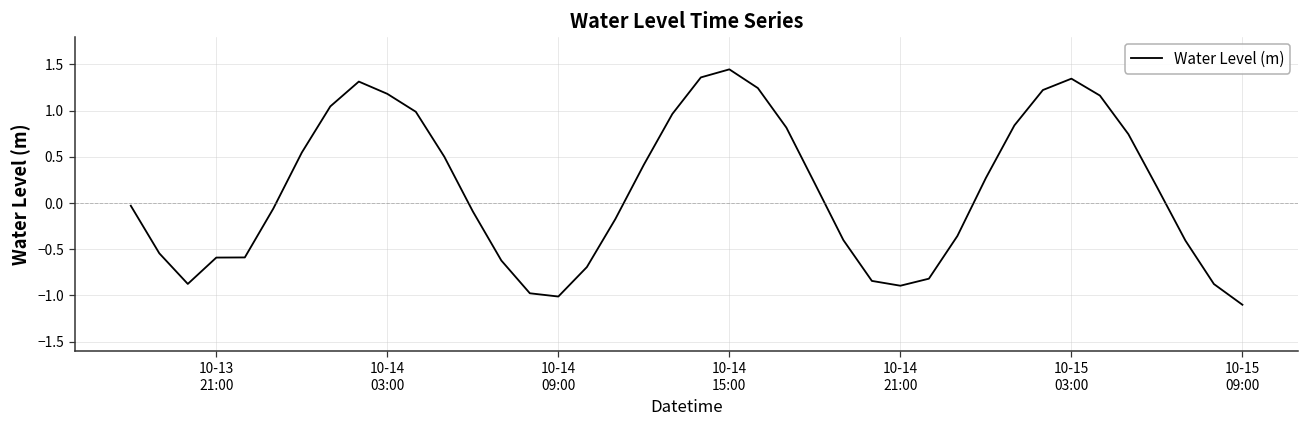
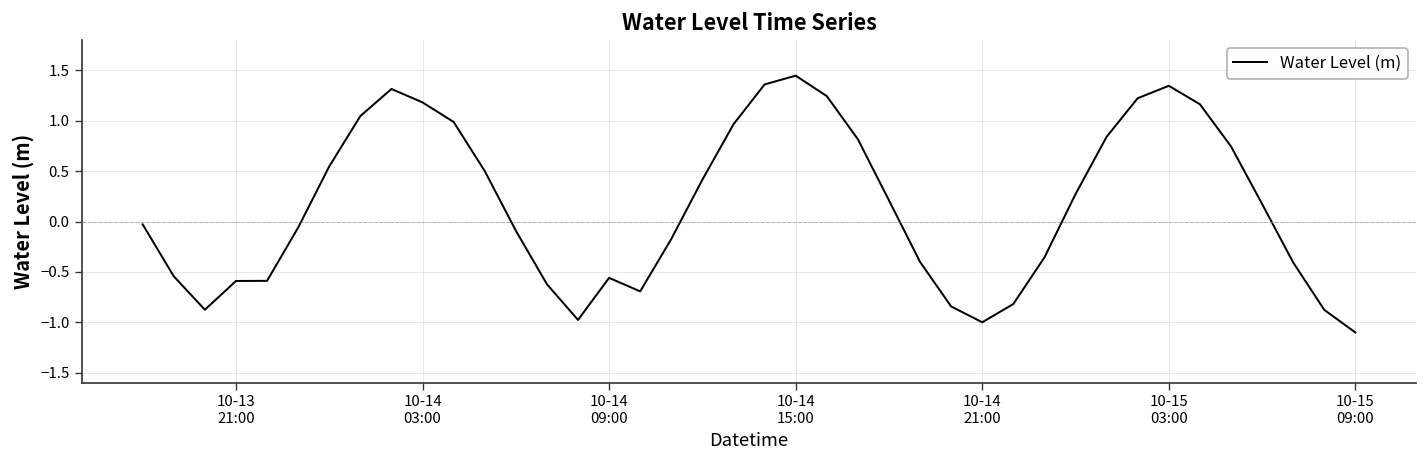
  {
    "10-13 21:00": -0.6,
    "10-14 03:00": 1.2,
-   "10-14 09:00": -1.0,
+   "10-14 09:00": -0.6,
    "10-14 15:00": 1.4,
-   "10-14 21:00": -0.9,
+   "10-14 21:00": -1.0,
    "10-15 03:00": 1.3,
    "10-15 09:00": -1.1
  }
